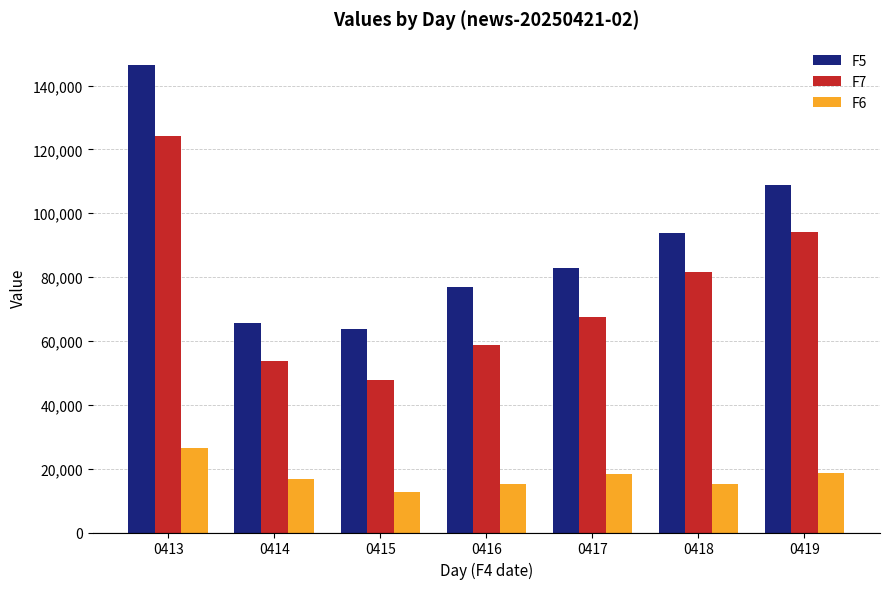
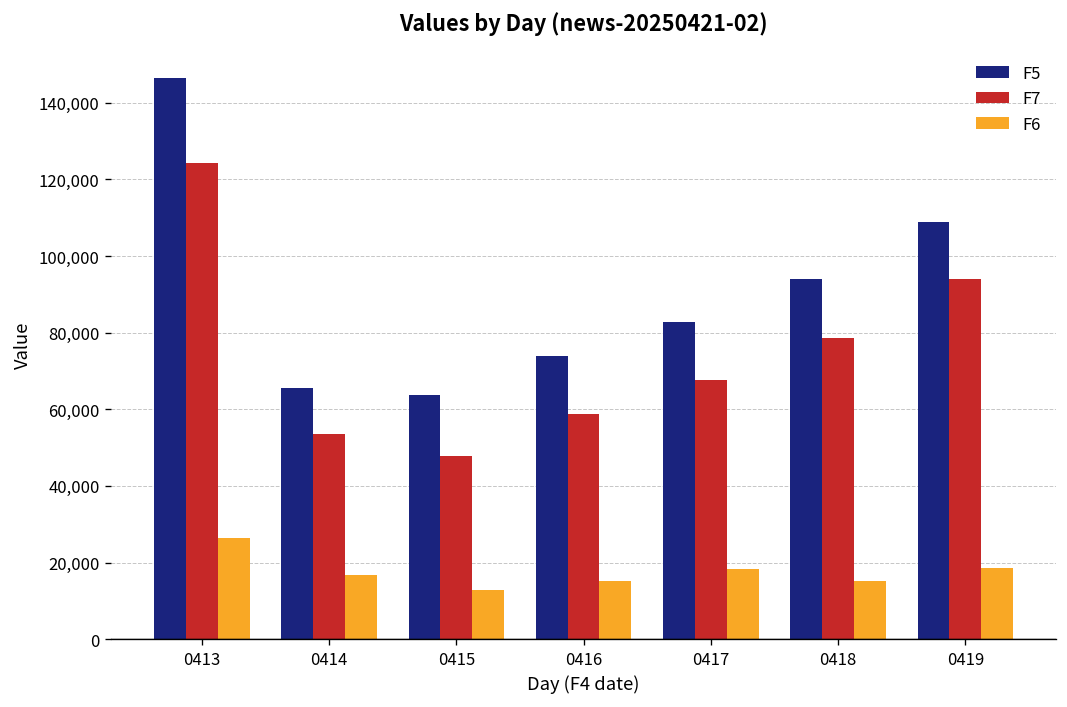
  {
    "F5": {
      "0413": "146,000",
      "0414": "66,000",
      "0415": "64,000",
-     "0416": "77,000",
+     "0416": "74,000",
      "0417": "83,000",
      "0418": "94,000",
      "0419": "109,000"
    },
    "F7": {
      "0413": "124,000",
      "0414": "54,000",
      "0415": "48,000",
      "0416": "59,000",
      "0417": "68,000",
-     "0418": "82,000",
+     "0418": "79,000",
      "0419": "94,000"
    },
    "F6": {
      "0413": "26,000",
      "0414": "17,000",
      "0415": "13,000",
      "0416": "15,000",
      "0417": "18,000",
      "0418": "15,000",
      "0419": "19,000"
    }
  }
